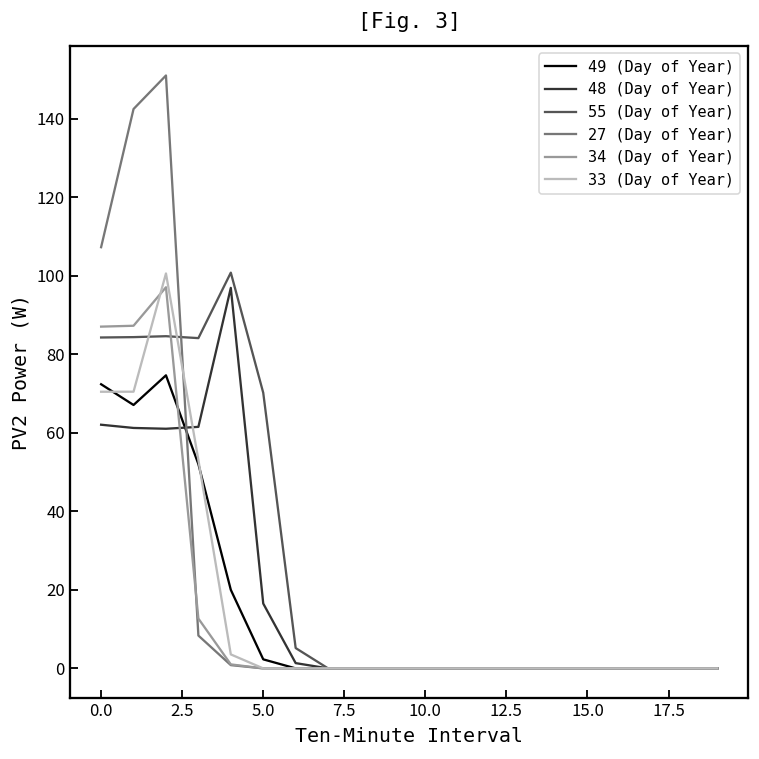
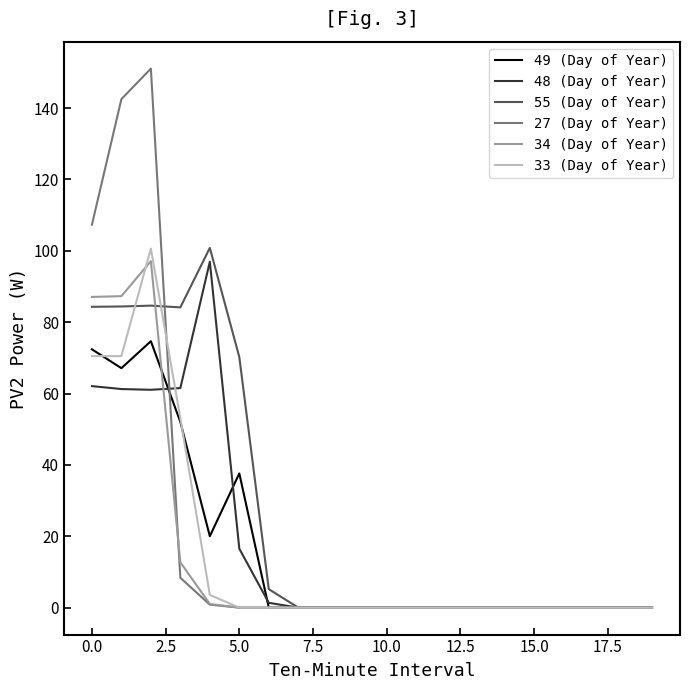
  {
    "49 (Day of Year)": {
      "0.0": 72,
-     "5.0": 2
+     "5.0": 38
    }
  }
